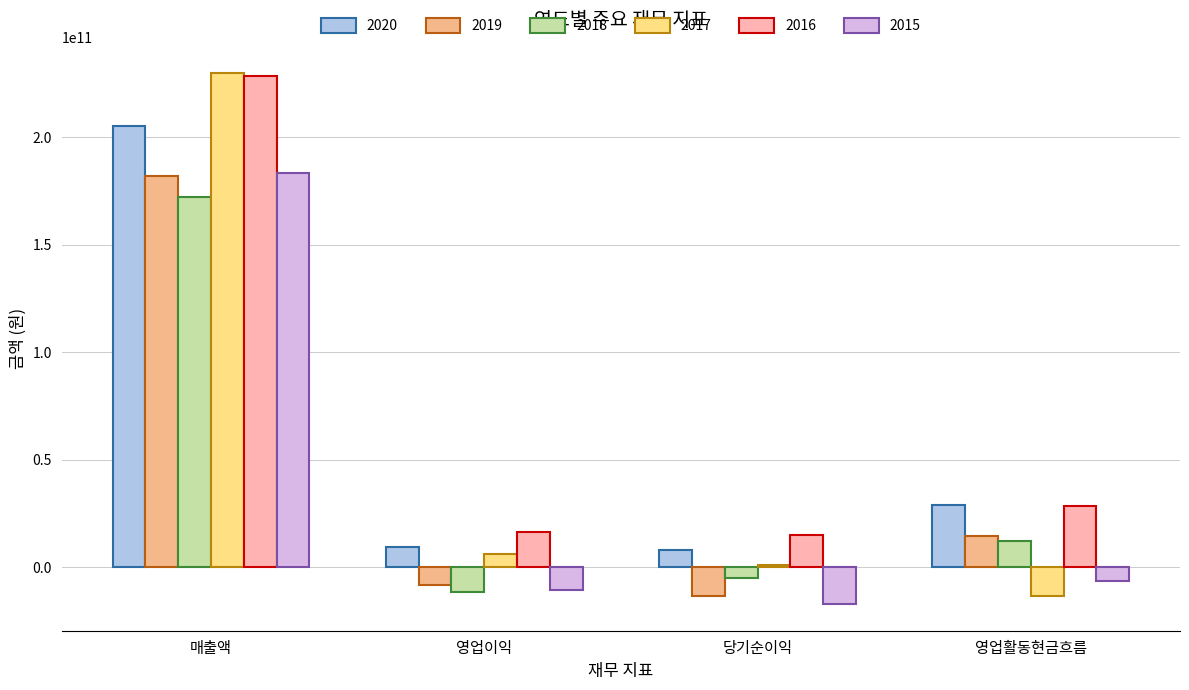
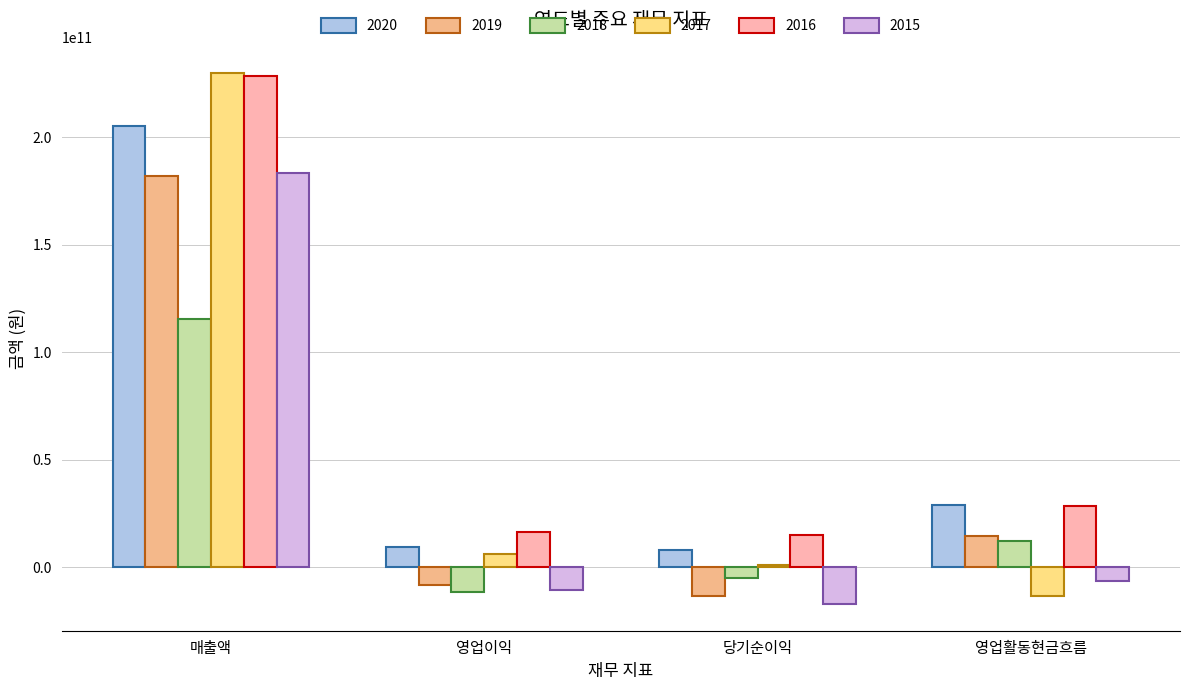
  {
    "2018": {
-     "매출액": 172000000000,
+     "매출액": 115000000000,
      "영업이익": -12000000000,
      "당기순이익": -5000000000,
      "영업활동현금흐름": 12000000000
    }
  }
